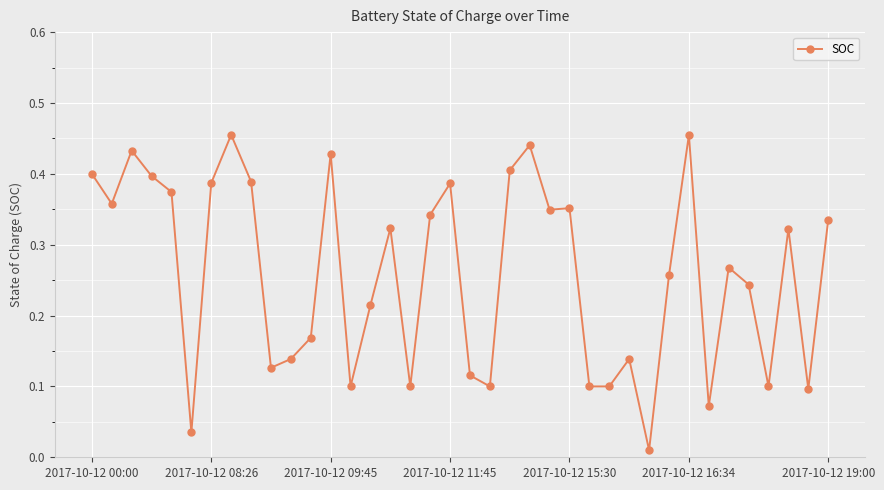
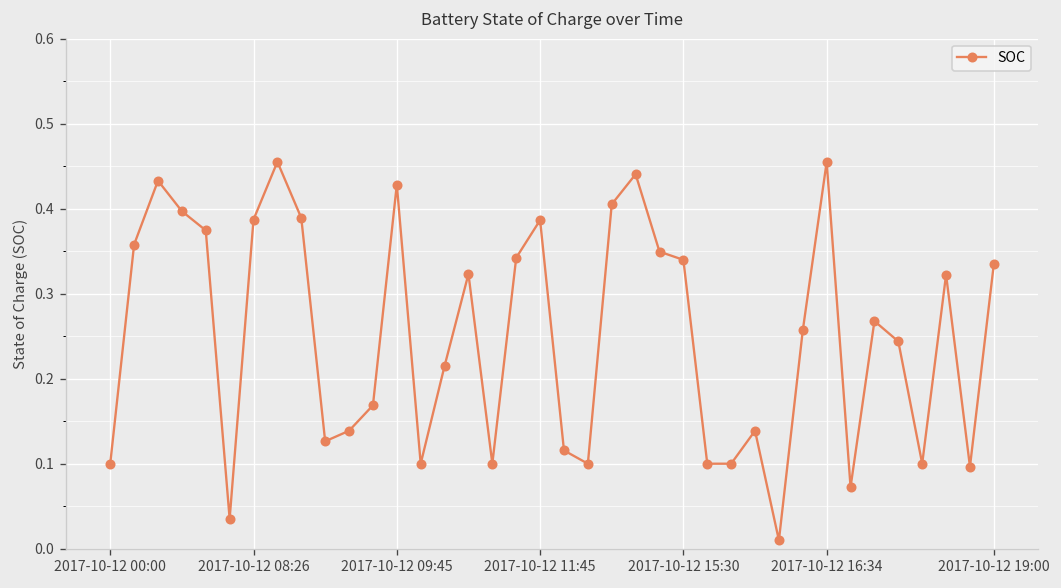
  {
-   "2017-10-12 00:00": 0.4,
+   "2017-10-12 00:00": 0.1,
    "2017-10-12 08:26": 0.39,
    "2017-10-12 09:45": 0.43,
    "2017-10-12 11:45": 0.39,
-   "2017-10-12 15:30": 0.35,
+   "2017-10-12 15:30": 0.34,
    "2017-10-12 16:34": 0.45,
    "2017-10-12 19:00": 0.33
  }
